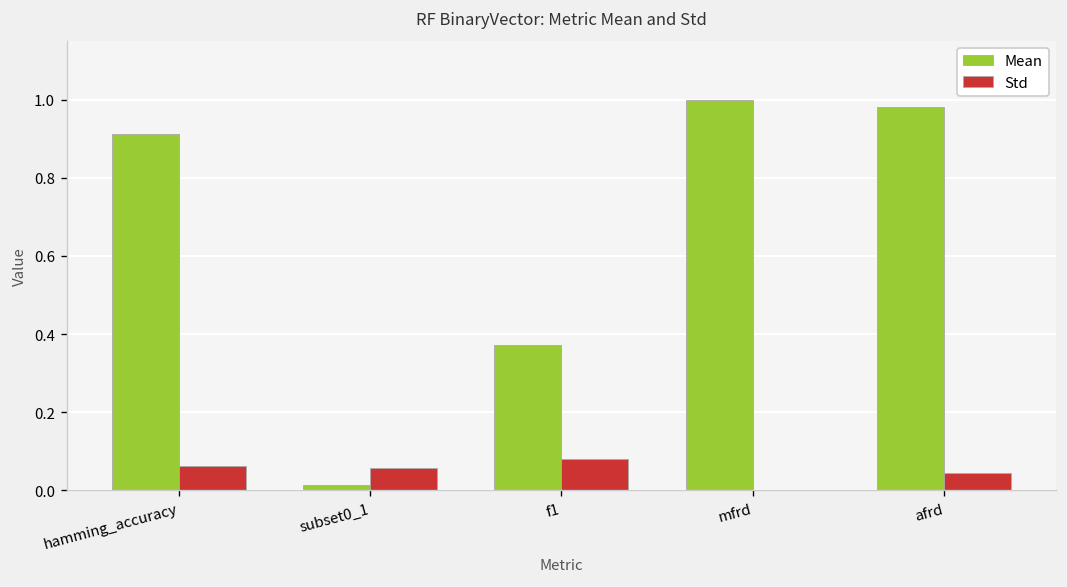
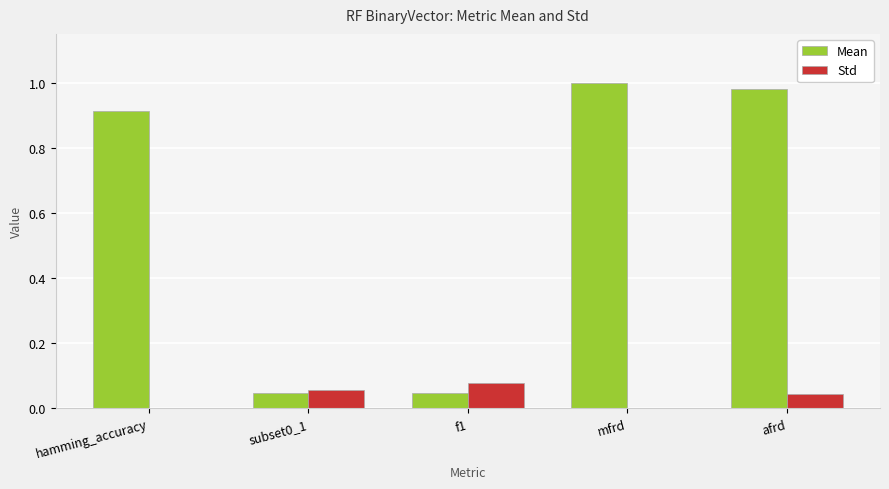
  {
    "Mean": {
      "hamming_accuracy": 0.91,
-     "subset0_1": 0.01,
-     "f1": 0.37,
+     "subset0_1": 0.05,
+     "f1": 0.05,
      "mfrd": 1.00,
      "afrd": 0.98
    },
    "Std": {
-     "hamming_accuracy": 0.06,
+     "hamming_accuracy": 0.00,
      "subset0_1": 0.06,
      "f1": 0.08,
      "mfrd": 0.00,
      "afrd": 0.04
    }
  }
